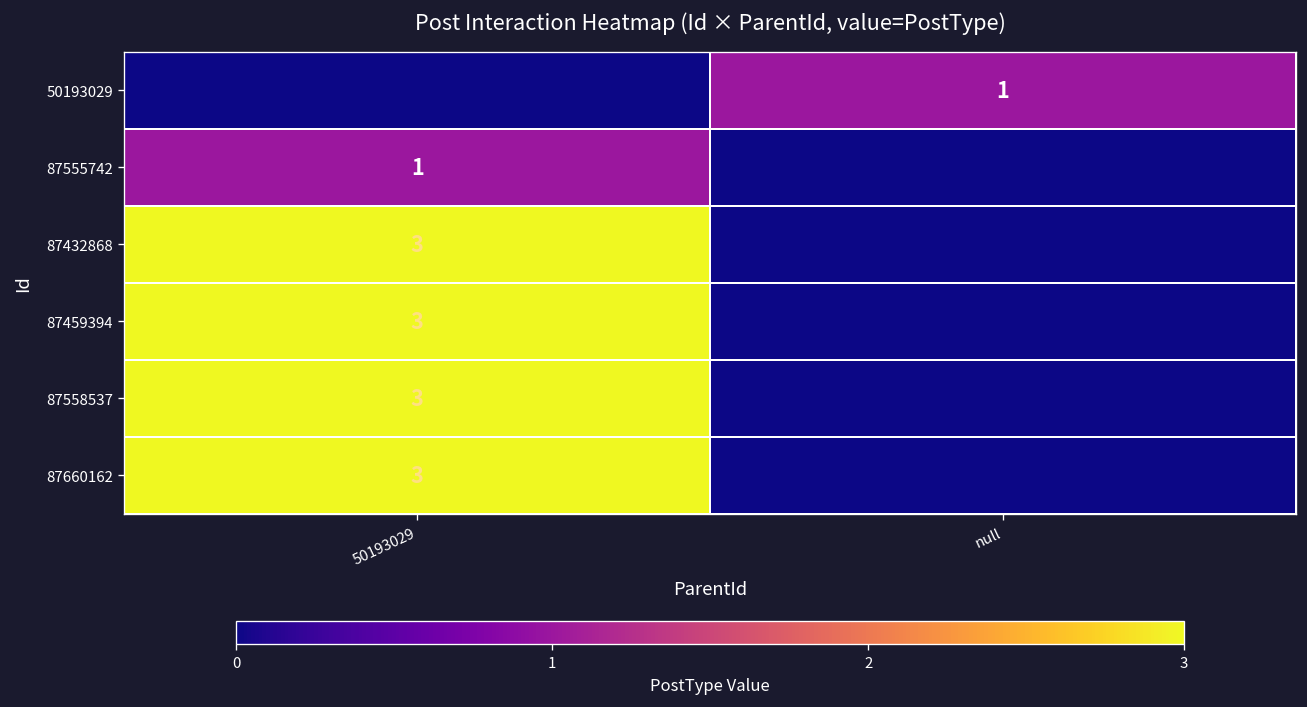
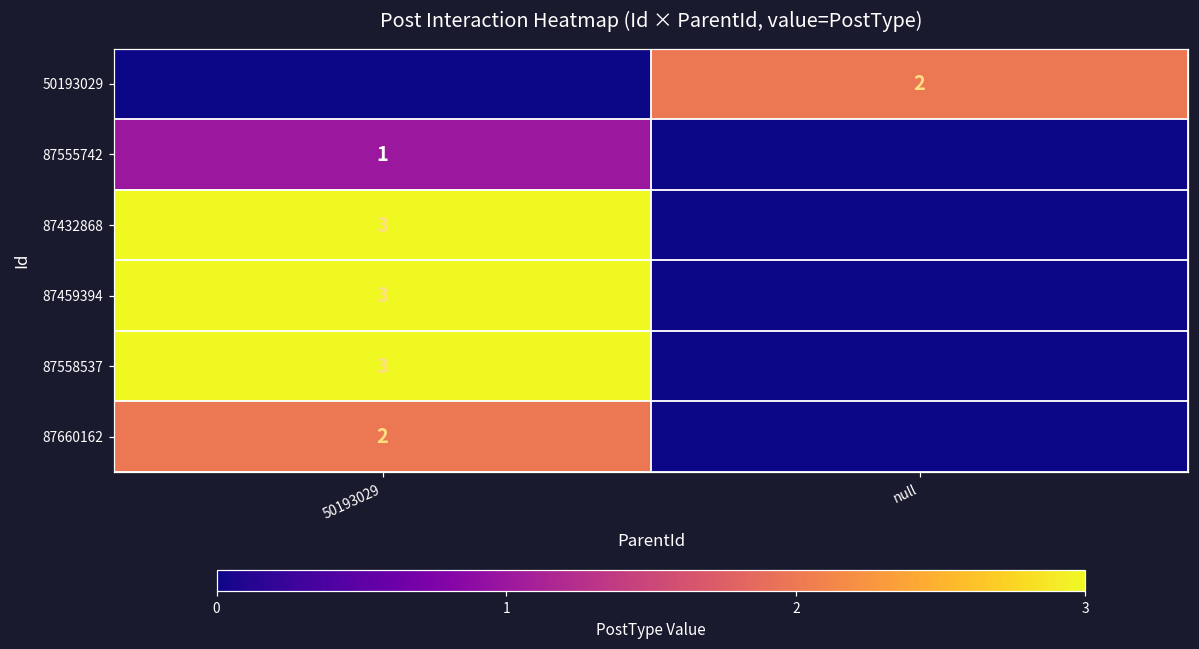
  {
    "50193029": {
-     "null": 1
+     "null": 2
    },
    "87555742": {
      "50193029": 1
    },
    "87432868": {
      "50193029": 3
    },
    "87459394": {
      "50193029": 3
    },
    "87558537": {
      "50193029": 3
    },
    "87660162": {
-     "50193029": 3
+     "50193029": 2
    }
  }
